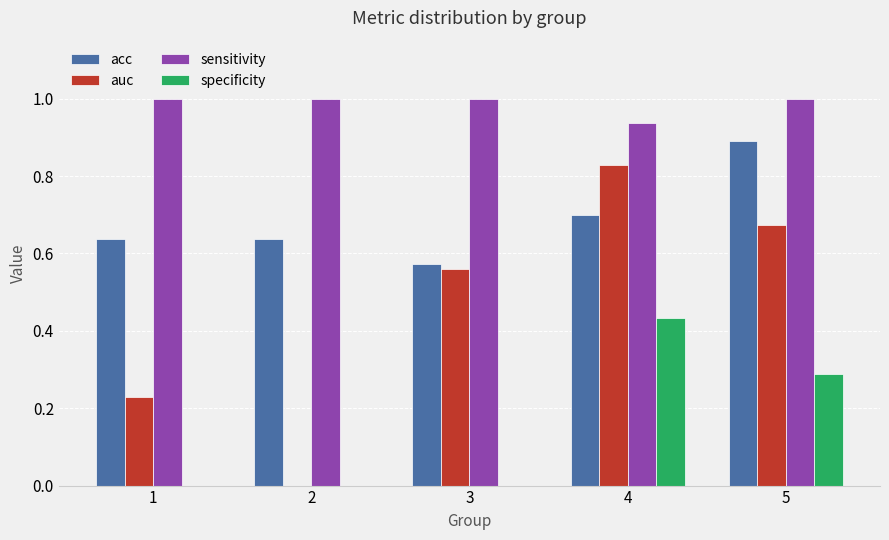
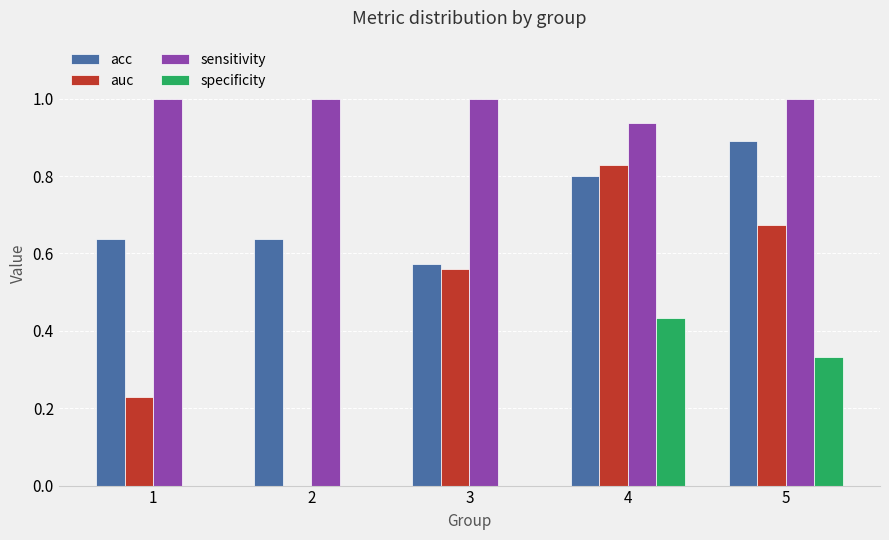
  {
    "acc": {
      "1": 0.64,
      "2": 0.64,
      "3": 0.57,
-     "4": 0.7,
+     "4": 0.8,
      "5": 0.89
    },
    "auc": {
      "1": 0.23,
      "2": 0.00,
      "3": 0.56,
      "4": 0.83,
      "5": 0.67
    },
    "sensitivity": {
      "1": 1.00,
      "2": 1.00,
      "3": 1.00,
      "4": 0.94,
      "5": 1.00
    },
    "specificity": {
      "1": 0.00,
      "2": 0.00,
      "3": 0.00,
      "4": 0.43,
-     "5": 0.29
+     "5": 0.33
    }
  }
